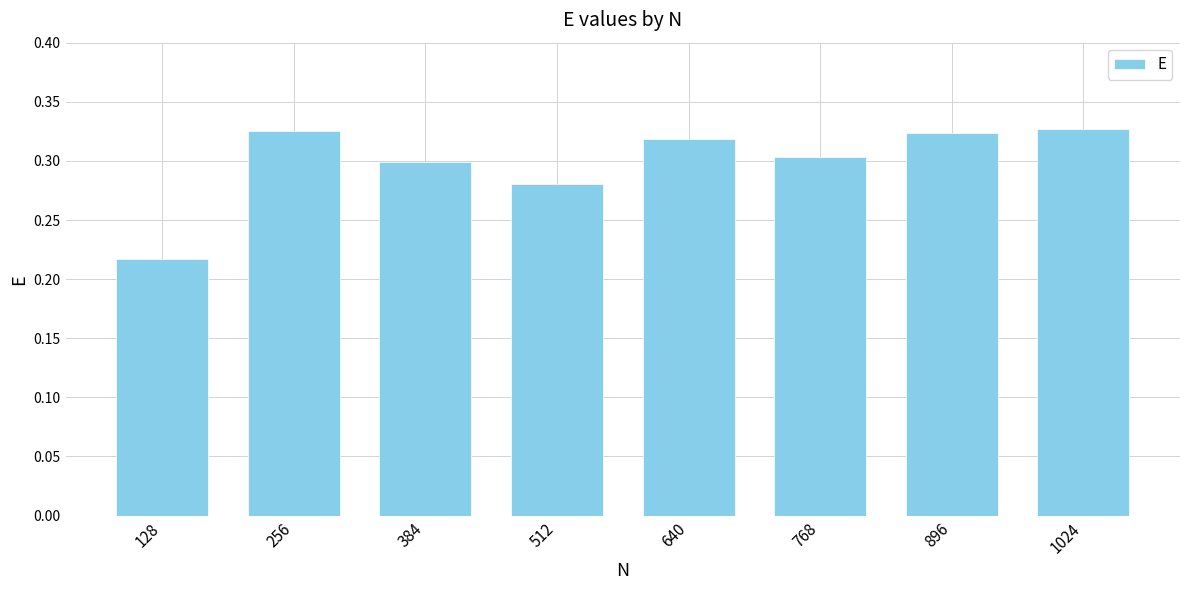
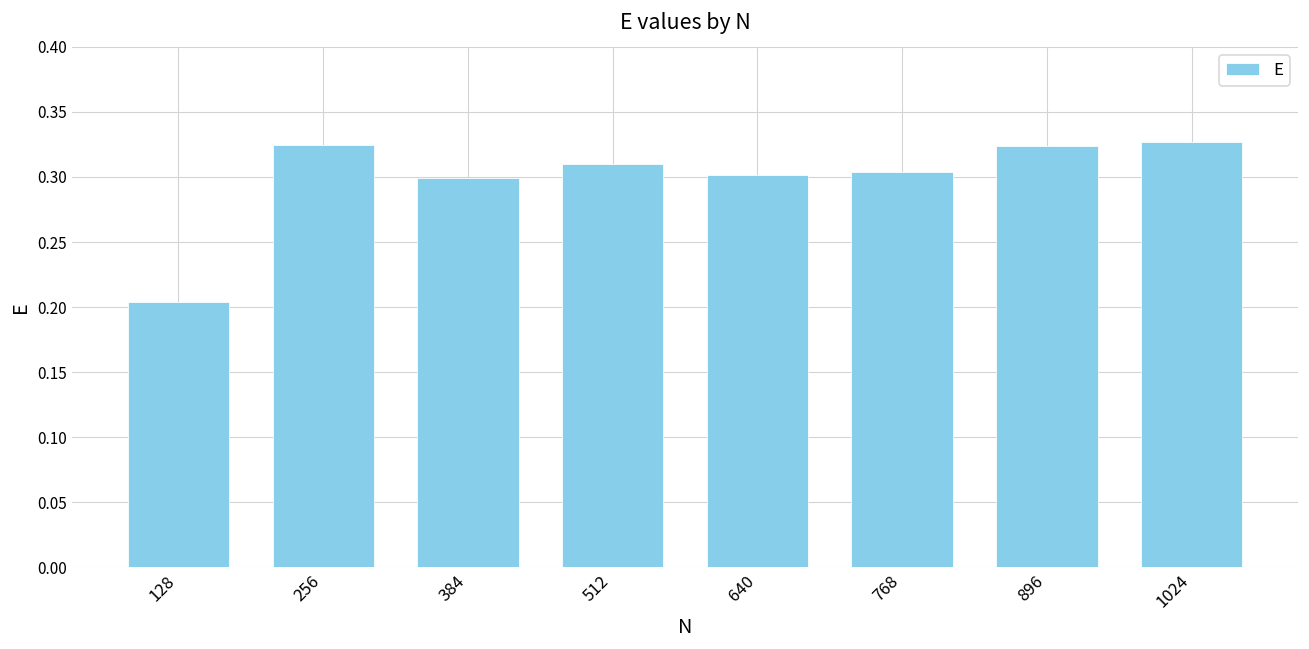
  {
-   "128": 0.217,
+   "128": 0.204,
    "256": 0.325,
    "384": 0.299,
-   "512": 0.280,
-   "640": 0.318,
+   "512": 0.310,
+   "640": 0.301,
    "768": 0.304,
    "896": 0.324,
    "1024": 0.327
  }
